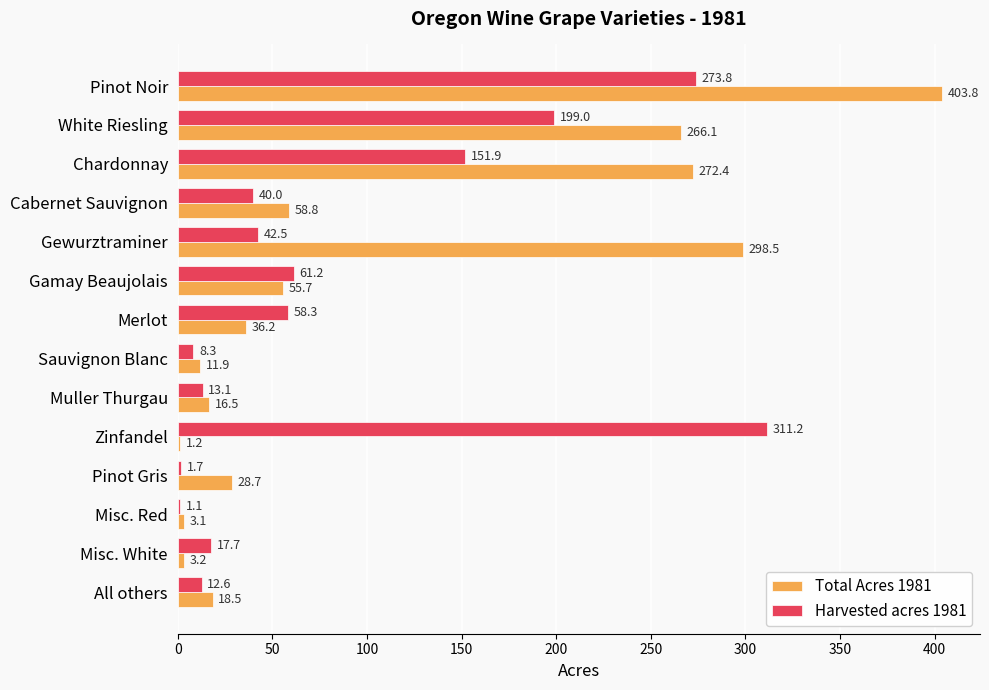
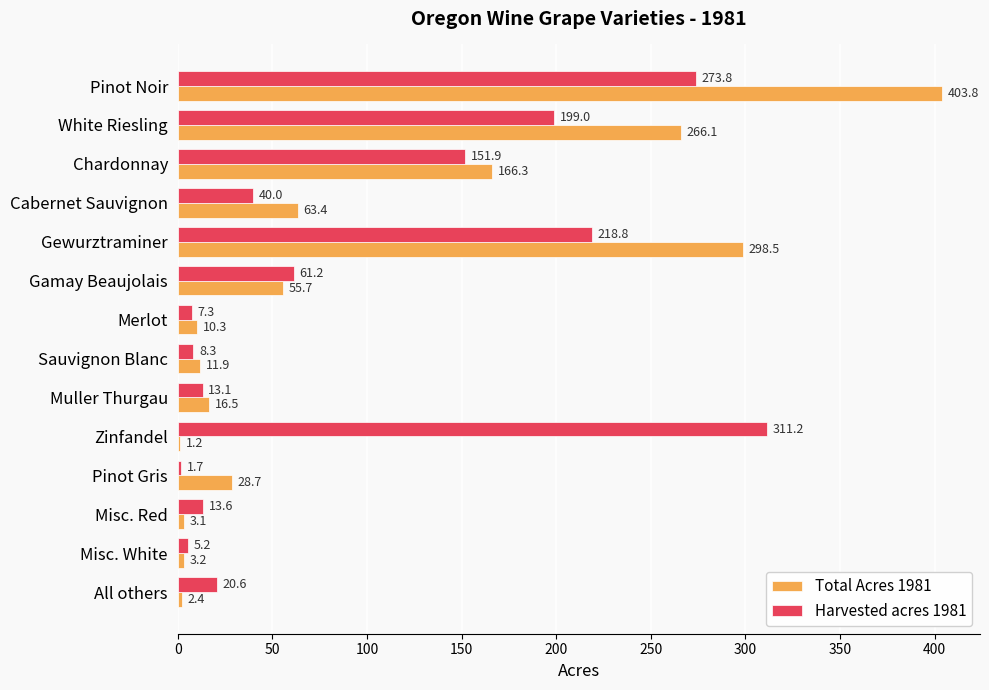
  {
    "Total Acres 1981": {
      "Pinot Noir": 403.8,
      "White Riesling": 266.1,
-     "Chardonnay": 272.4,
-     "Cabernet Sauvignon": 58.8,
+     "Chardonnay": 166.3,
+     "Cabernet Sauvignon": 63.4,
      "Gewurztraminer": 298.5,
      "Gamay Beaujolais": 55.7,
-     "Merlot": 36.2,
+     "Merlot": 10.3,
      "Sauvignon Blanc": 11.9,
      "Muller Thurgau": 16.5,
      "Zinfandel": 1.2,
      "Pinot Gris": 28.7,
      "Misc. Red": 3.1,
      "Misc. White": 3.2,
-     "All others": 18.5
+     "All others": 2.4
    },
    "Harvested acres 1981": {
      "Pinot Noir": 273.8,
      "White Riesling": 199.0,
      "Chardonnay": 151.9,
      "Cabernet Sauvignon": 40.0,
-     "Gewurztraminer": 42.5,
+     "Gewurztraminer": 218.8,
      "Gamay Beaujolais": 61.2,
-     "Merlot": 58.3,
+     "Merlot": 7.3,
      "Sauvignon Blanc": 8.3,
      "Muller Thurgau": 13.1,
      "Zinfandel": 311.2,
      "Pinot Gris": 1.7,
-     "Misc. Red": 1.1,
-     "Misc. White": 17.7,
-     "All others": 12.6
+     "Misc. Red": 13.6,
+     "Misc. White": 5.2,
+     "All others": 20.6
    }
  }
